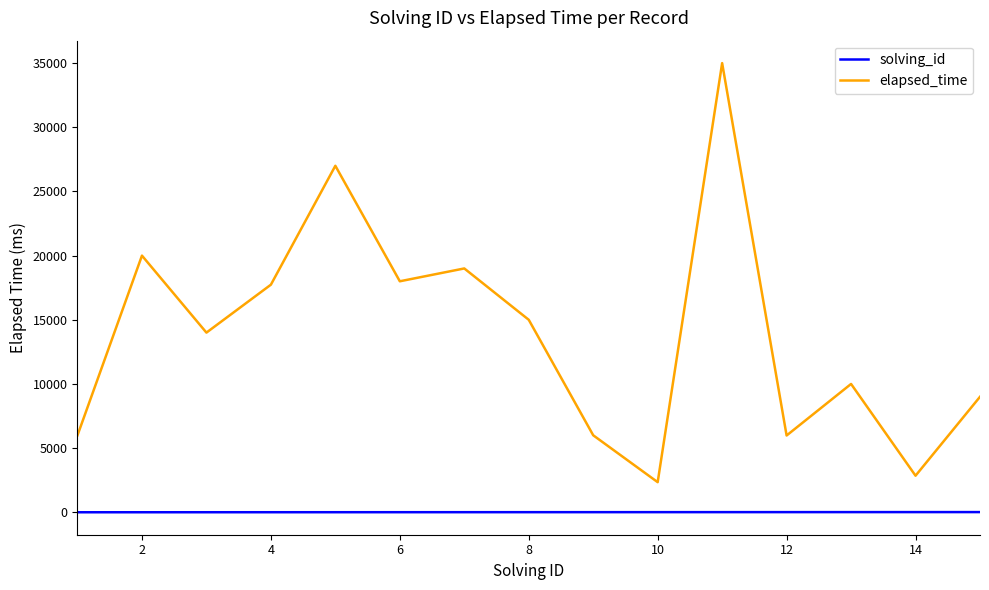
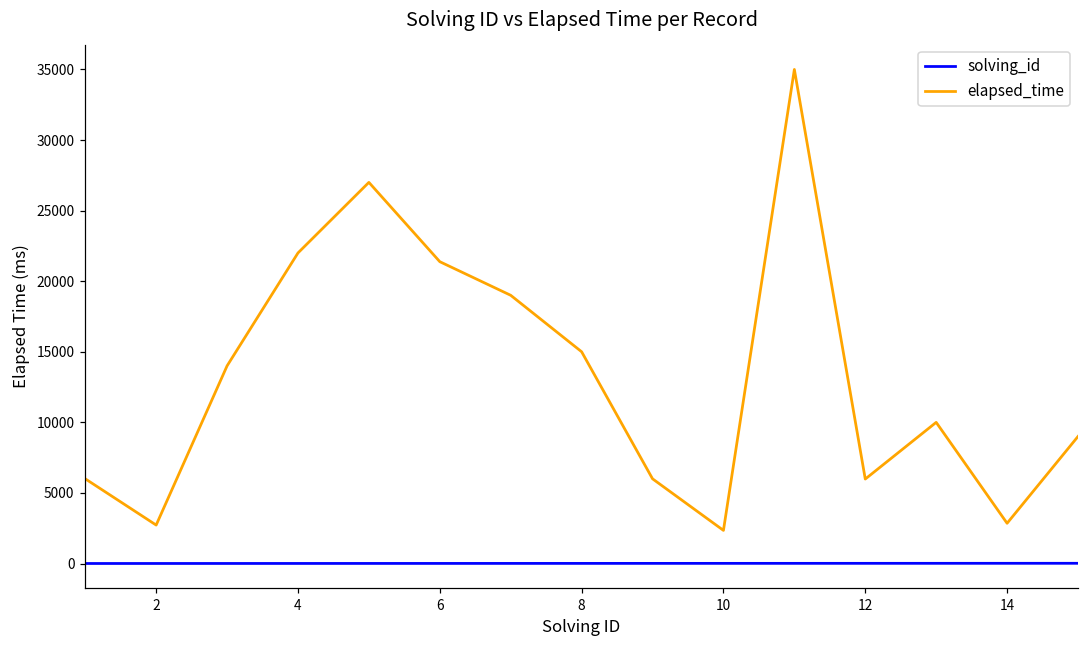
  {
    "solving_id": {
      "2": 0,
      "4": 0,
      "6": 0,
      "8": 0,
      "10": 0,
      "12": 0,
      "14": 0
    },
    "elapsed_time": {
-     "2": 20000,
-     "4": 17700,
-     "6": 18000,
+     "2": 2700,
+     "4": 22000,
+     "6": 21400,
      "8": 15000,
      "10": 2300,
      "12": 6000,
      "14": 2900
    }
  }
